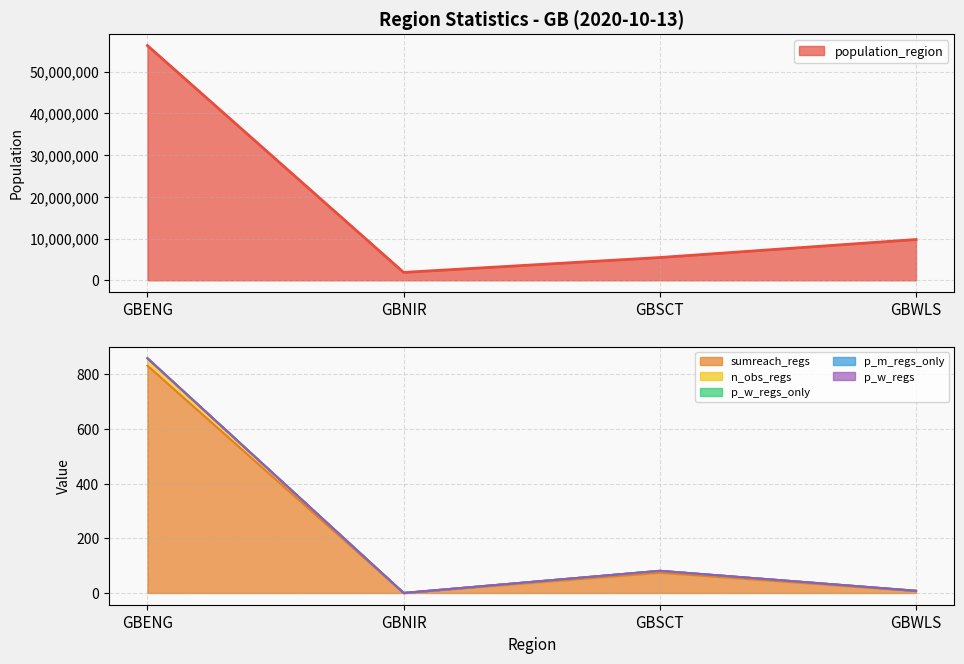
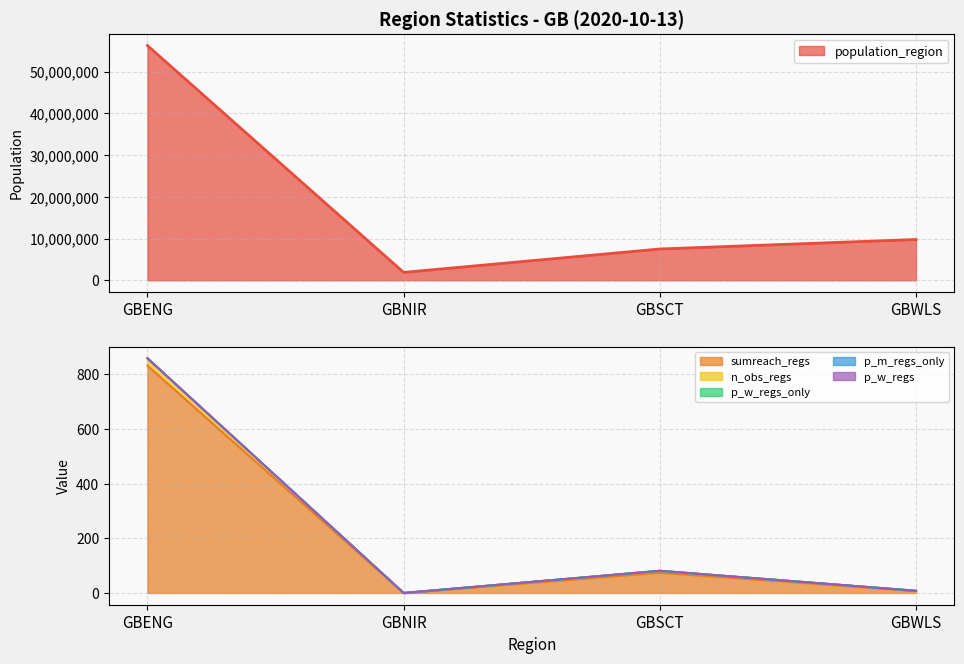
  {
    "Region Statistics - GB (2020-10-13)": {
      "GBENG": "56,000,000",
      "GBNIR": "2,000,000",
-     "GBSCT": "5,000,000",
+     "GBSCT": "8,000,000",
      "GBWLS": "10,000,000"
    }
  }
